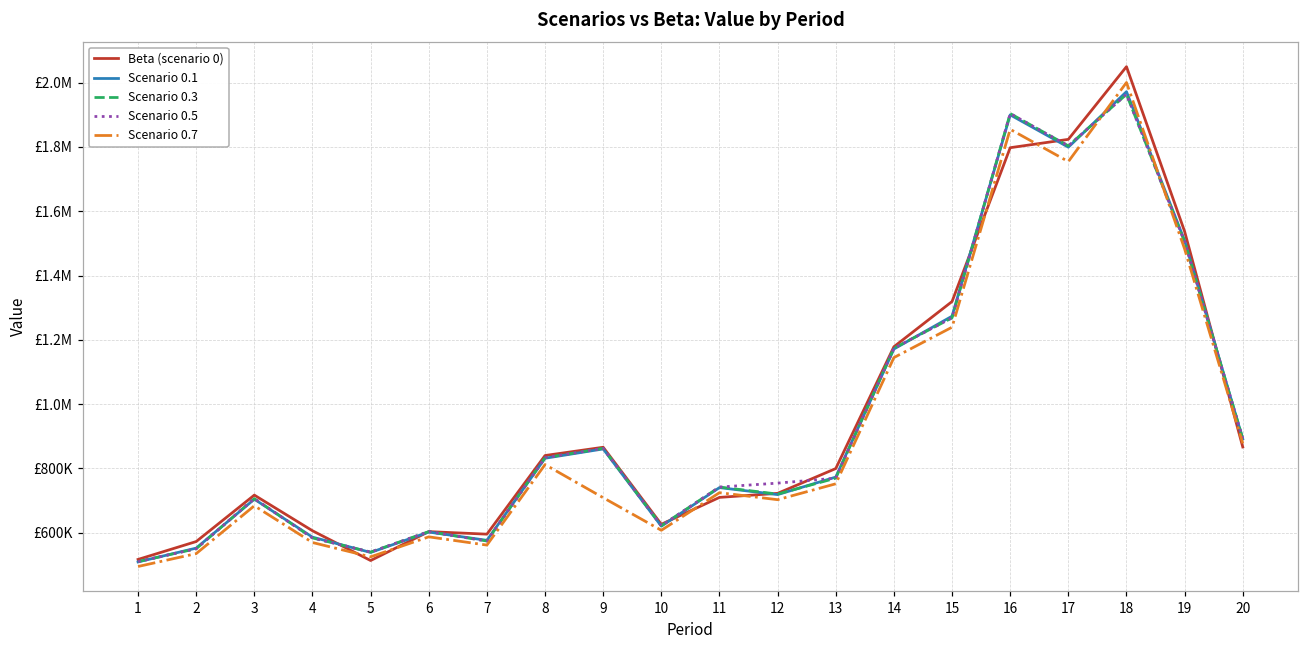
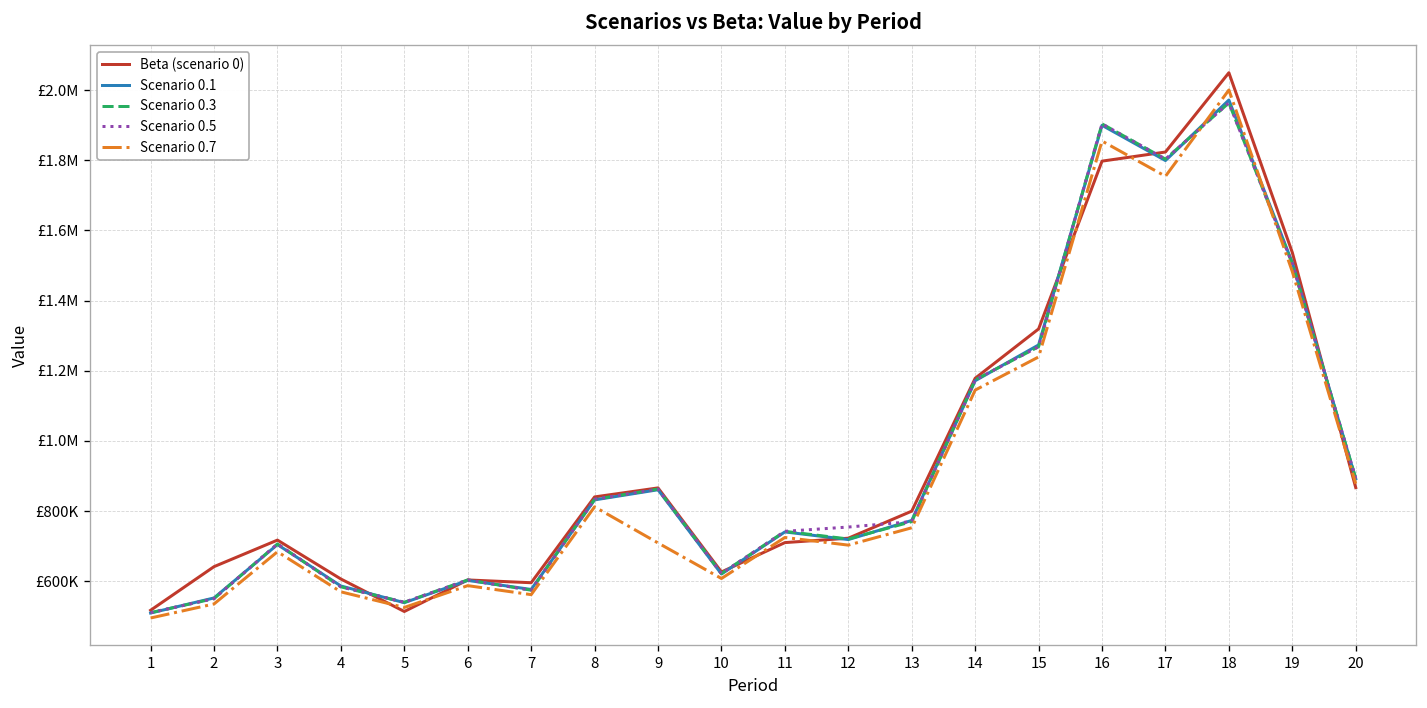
  {
    "Beta (scenario 0)": {
-     "2": "£570000",
+     "2": "£640000",
      "3": "£720000",
      "4": "£610000",
      "5": "£510000",
      "7": "£600000",
      "11": "£710000",
      "13": "£800000",
      "15": "£1320000",
      "16": "£1800000",
      "17": "£1820000",
      "18": "£2050000",
      "19": "£1540000",
      "20": "£870000"
    },
    "Scenario 0.5": {
      "12": "£750000"
    },
    "Scenario 0.7": {
      "1": "£490000",
      "2": "£530000",
      "3": "£680000",
      "4": "£570000",
      "5": "£520000",
      "6": "£590000",
      "7": "£560000",
      "8": "£810000",
      "9": "£710000",
      "10": "£610000",
      "11": "£720000",
      "12": "£700000",
      "13": "£750000",
      "14": "£1140000",
      "15": "£1240000",
      "16": "£1860000",
      "17": "£1750000",
      "18": "£2000000",
      "19": "£1480000",
      "20": "£880000"
    }
  }
